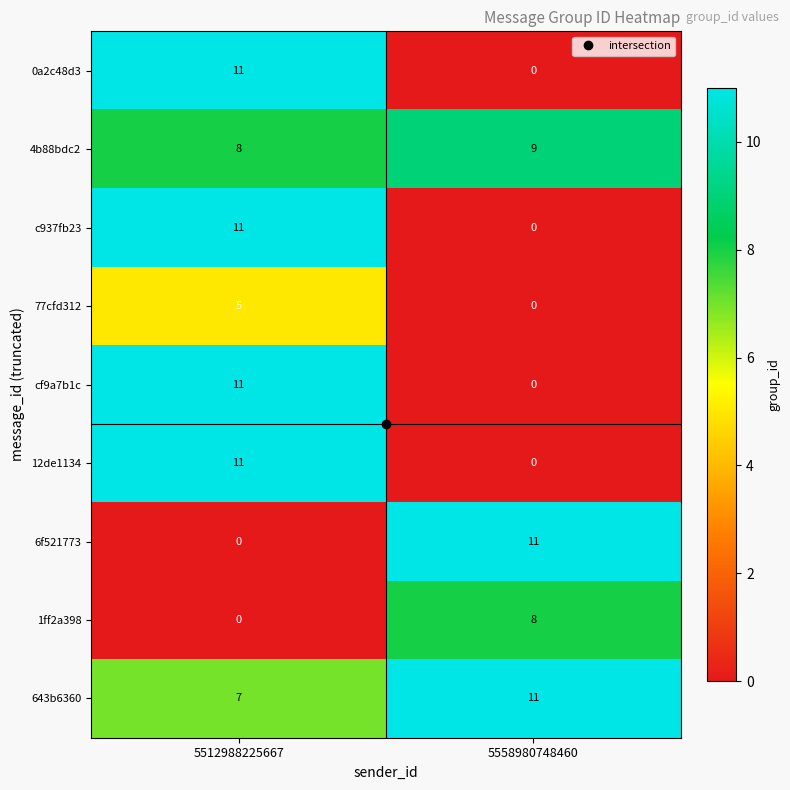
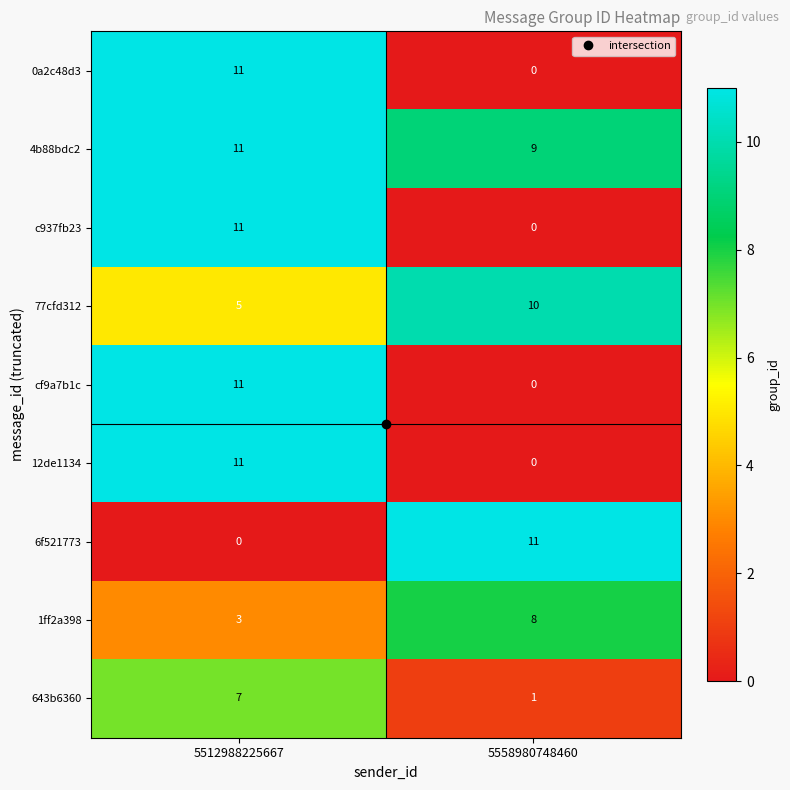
  {
    "0a2c48d3": {
      "5512988225667": 11,
      "5558980748460": 0
    },
    "4b88bdc2": {
-     "5512988225667": 8,
+     "5512988225667": 11,
      "5558980748460": 9
    },
    "c937fb23": {
      "5512988225667": 11,
      "5558980748460": 0
    },
    "77cfd312": {
      "5512988225667": 5,
-     "5558980748460": 0
+     "5558980748460": 10
    },
    "cf9a7b1c": {
      "5512988225667": 11,
      "5558980748460": 0
    },
    "12de1134": {
      "5512988225667": 11,
      "5558980748460": 0
    },
    "6f521773": {
      "5512988225667": 0,
      "5558980748460": 11
    },
    "1ff2a398": {
-     "5512988225667": 0,
+     "5512988225667": 3,
      "5558980748460": 8
    },
    "643b6360": {
      "5512988225667": 7,
-     "5558980748460": 11
+     "5558980748460": 1
    }
  }
